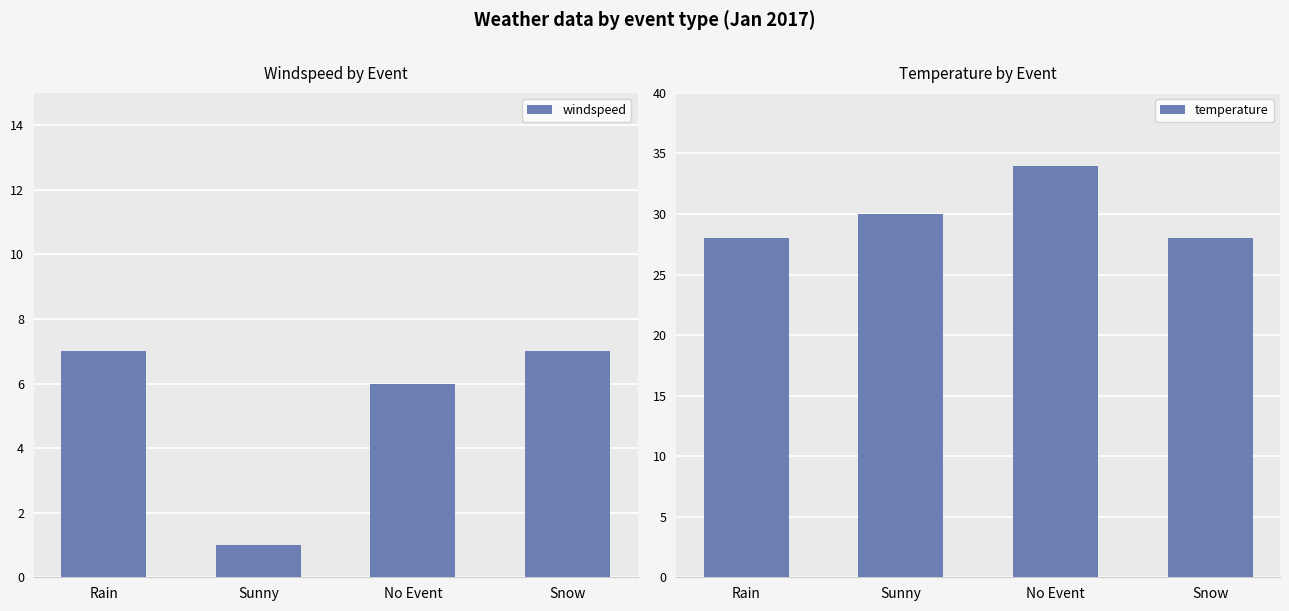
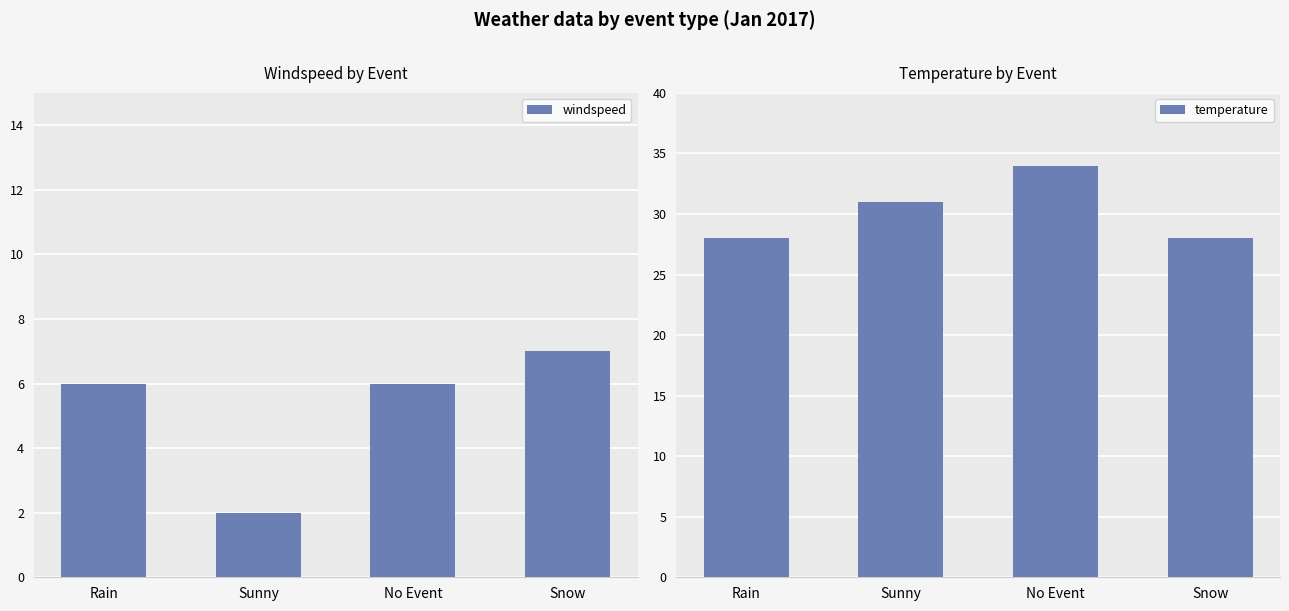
  {
    "Windspeed by Event": {
-     "Rain": 7,
-     "Sunny": 1,
+     "Rain": 6,
+     "Sunny": 2,
      "No Event": 6,
      "Snow": 7
    },
    "Temperature by Event": {
      "Rain": 28,
-     "Sunny": 30,
+     "Sunny": 31,
      "No Event": 34,
      "Snow": 28
    }
  }
